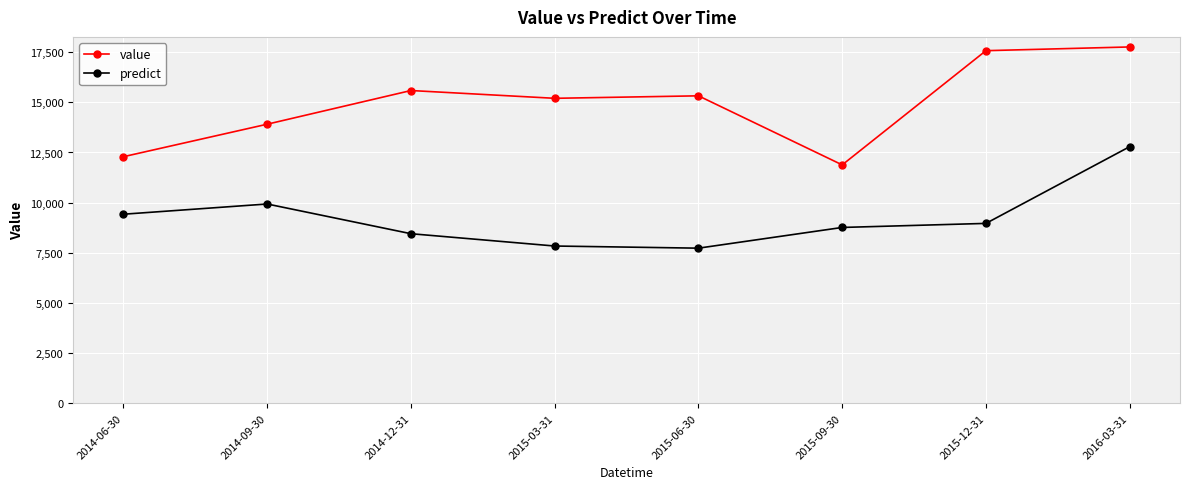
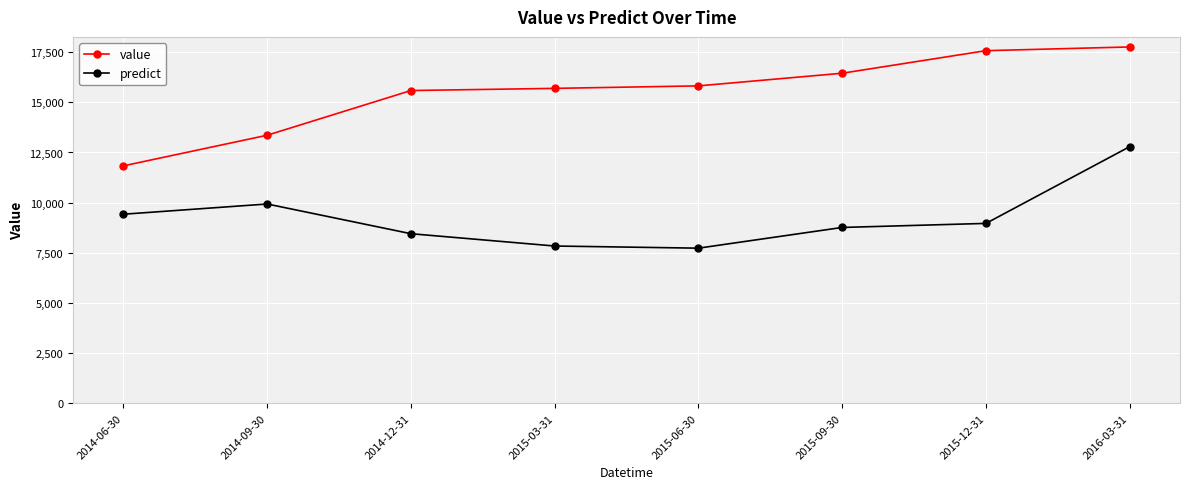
  {
    "value": {
-     "2014-06-30": "12,300",
-     "2014-09-30": "13,900",
+     "2014-06-30": "11,800",
+     "2014-09-30": "13,400",
      "2014-12-31": "15,600",
-     "2015-03-31": "15,200",
-     "2015-06-30": "15,300",
-     "2015-09-30": "11,900",
+     "2015-03-31": "15,700",
+     "2015-06-30": "15,800",
+     "2015-09-30": "16,500",
      "2015-12-31": "17,600",
      "2016-03-31": "17,800"
    },
    "predict": {
      "2014-06-30": "9,400",
      "2014-09-30": "9,900",
      "2014-12-31": "8,500",
      "2015-03-31": "7,800",
      "2015-06-30": "7,700",
      "2015-09-30": "8,800",
      "2015-12-31": "9,000",
      "2016-03-31": "12,800"
    }
  }
